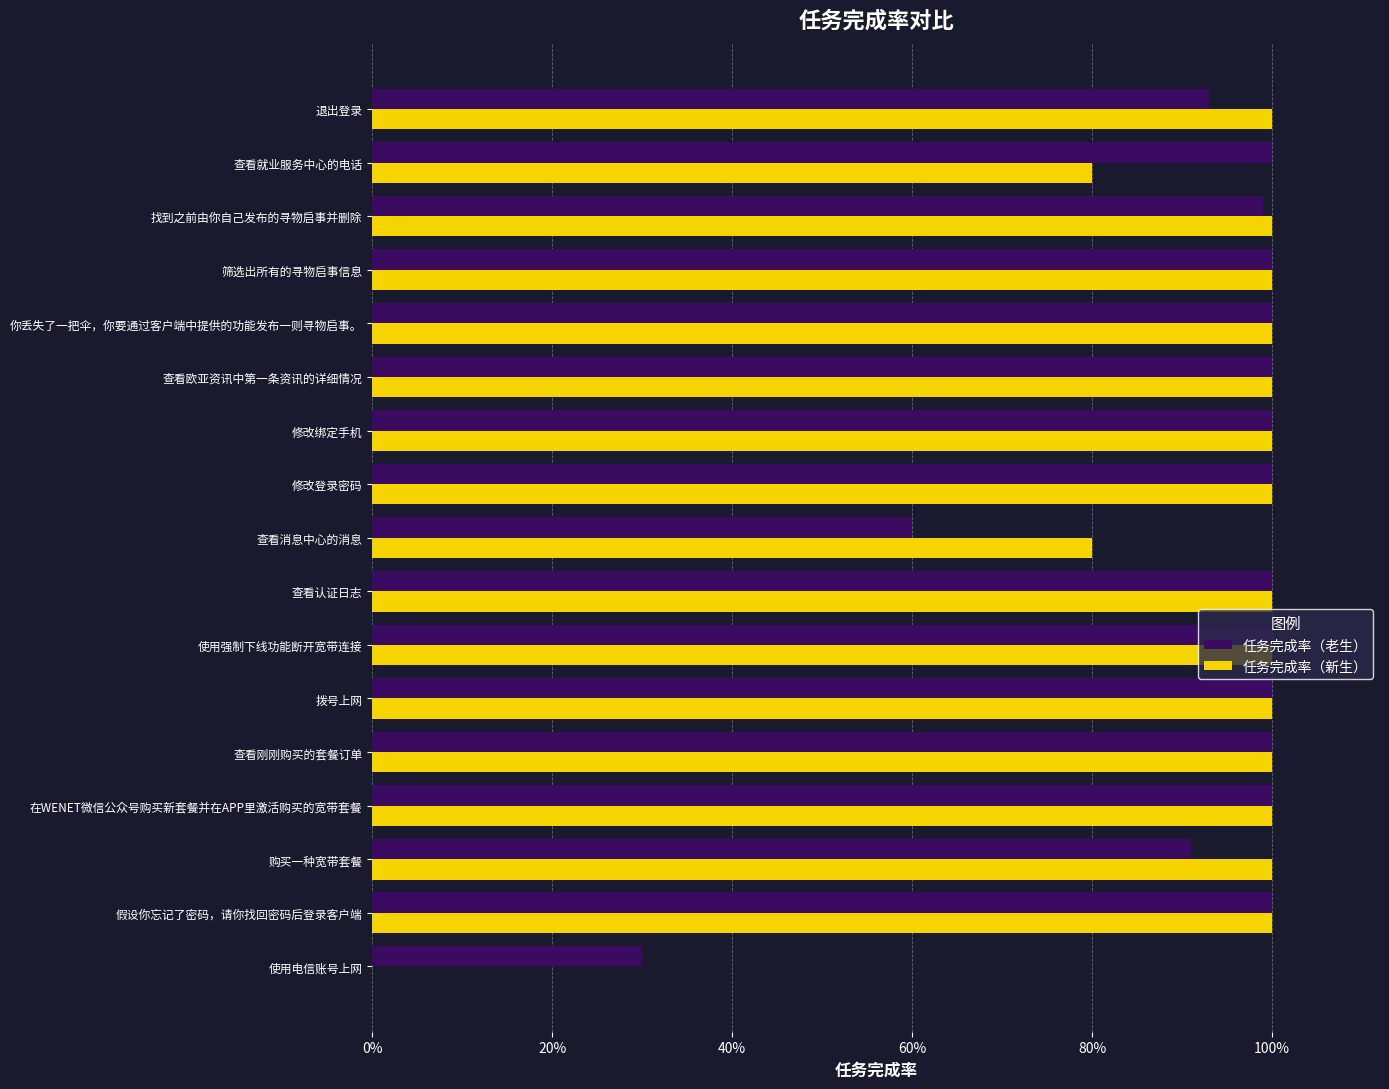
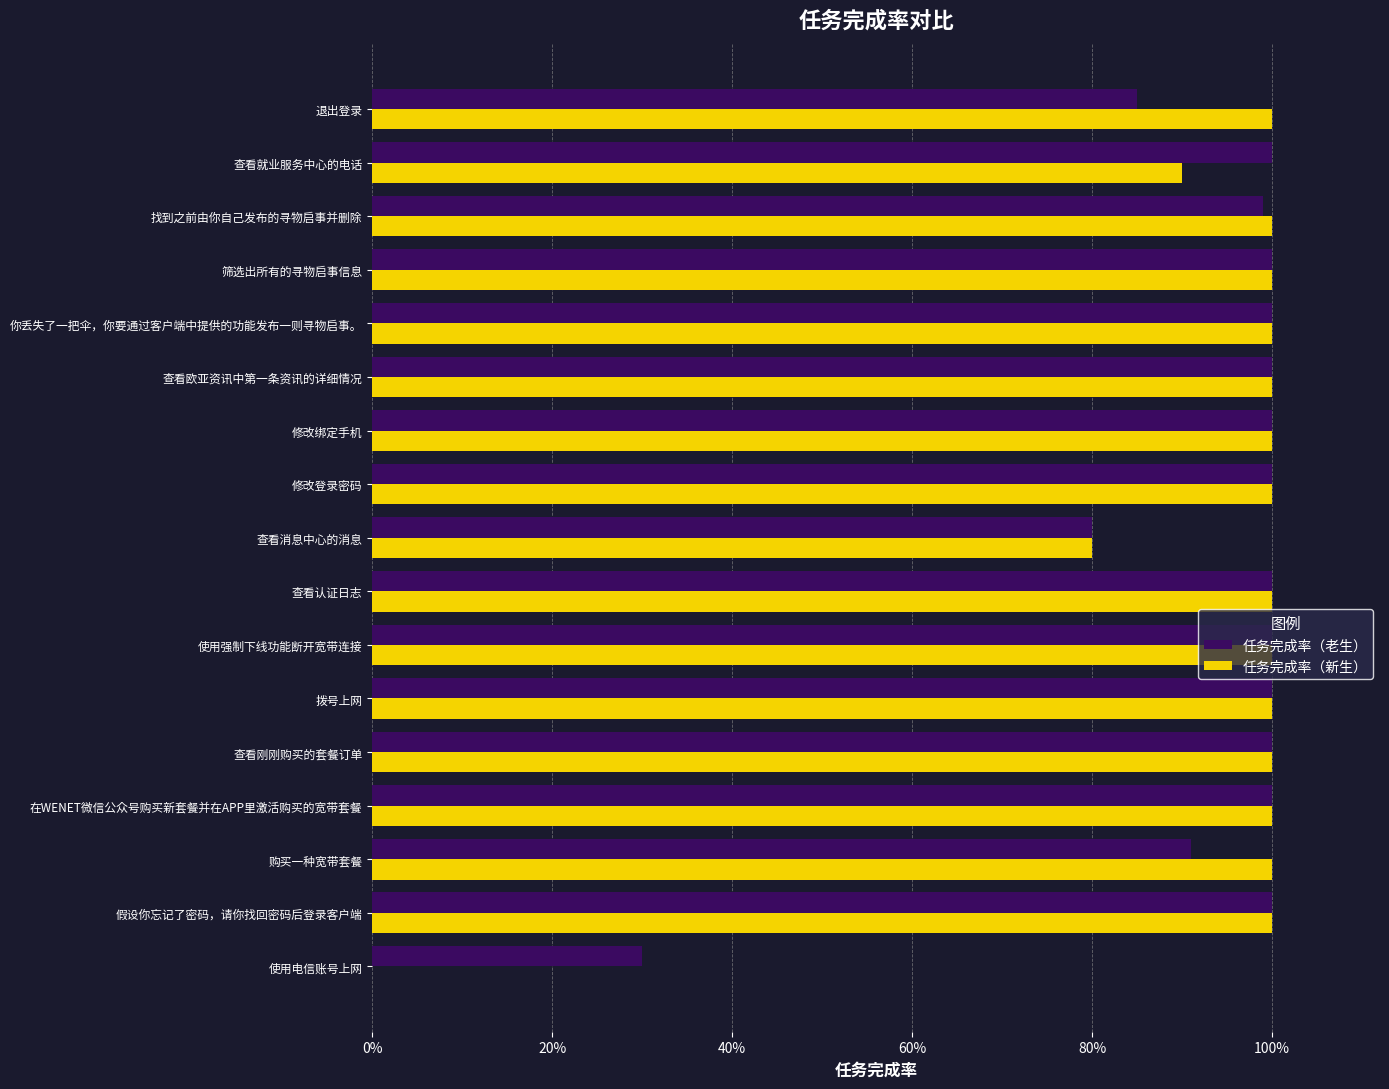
  {
    "任务完成率（老生）": {
-     "退出登录": "93%",
+     "退出登录": "85%",
      "查看就业服务中心的电话": "100%",
      "找到之前由你自己发布的寻物启事并删除": "99%",
      "筛选出所有的寻物启事信息": "100%",
      "你丢失了一把伞，你要通过客户端中提供的功能发布一则寻物启事。": "100%",
      "查看欧亚资讯中第一条资讯的详细情况": "100%",
      "修改绑定手机": "100%",
      "修改登录密码": "100%",
-     "查看消息中心的消息": "60%",
+     "查看消息中心的消息": "80%",
      "查看认证日志": "100%",
      "拨号上网": "100%",
      "查看刚刚购买的套餐订单": "100%",
      "在WENET微信公众号购买新套餐并在APP里激活购买的宽带套餐": "100%",
      "购买一种宽带套餐": "91%",
      "假设你忘记了密码，请你找回密码后登录客户端": "100%",
      "使用电信账号上网": "30%"
    },
    "任务完成率（新生）": {
      "退出登录": "100%",
-     "查看就业服务中心的电话": "80%",
+     "查看就业服务中心的电话": "90%",
      "找到之前由你自己发布的寻物启事并删除": "100%",
      "筛选出所有的寻物启事信息": "100%",
      "你丢失了一把伞，你要通过客户端中提供的功能发布一则寻物启事。": "100%",
      "查看欧亚资讯中第一条资讯的详细情况": "100%",
      "修改绑定手机": "100%",
      "修改登录密码": "100%",
      "查看消息中心的消息": "80%",
      "查看认证日志": "100%",
      "拨号上网": "100%",
      "查看刚刚购买的套餐订单": "100%",
      "在WENET微信公众号购买新套餐并在APP里激活购买的宽带套餐": "100%",
      "购买一种宽带套餐": "100%",
      "假设你忘记了密码，请你找回密码后登录客户端": "100%",
      "使用电信账号上网": "0%"
    }
  }
